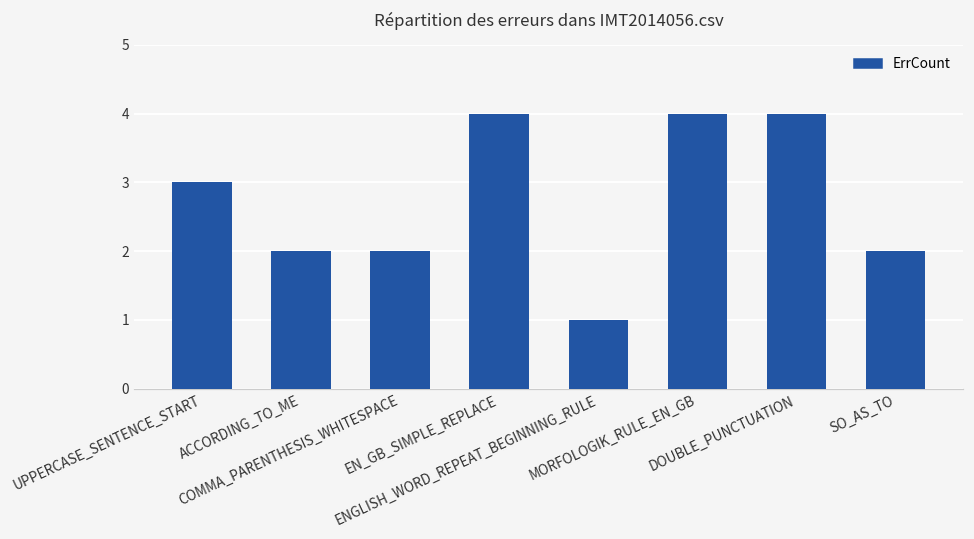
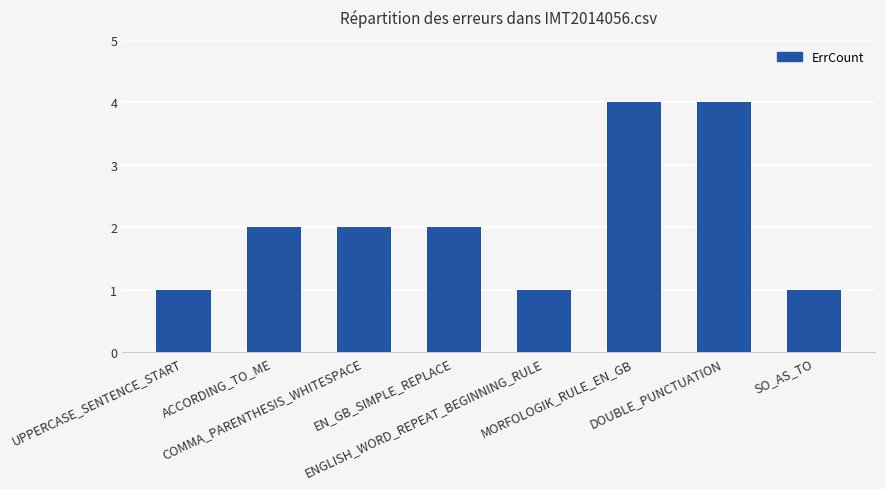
  {
-   "UPPERCASE_SENTENCE_START": 3,
+   "UPPERCASE_SENTENCE_START": 1,
    "ACCORDING_TO_ME": 2,
    "COMMA_PARENTHESIS_WHITESPACE": 2,
-   "EN_GB_SIMPLE_REPLACE": 4,
+   "EN_GB_SIMPLE_REPLACE": 2,
    "ENGLISH_WORD_REPEAT_BEGINNING_RULE": 1,
    "MORFOLOGIK_RULE_EN_GB": 4,
    "DOUBLE_PUNCTUATION": 4,
-   "SO_AS_TO": 2
+   "SO_AS_TO": 1
  }
